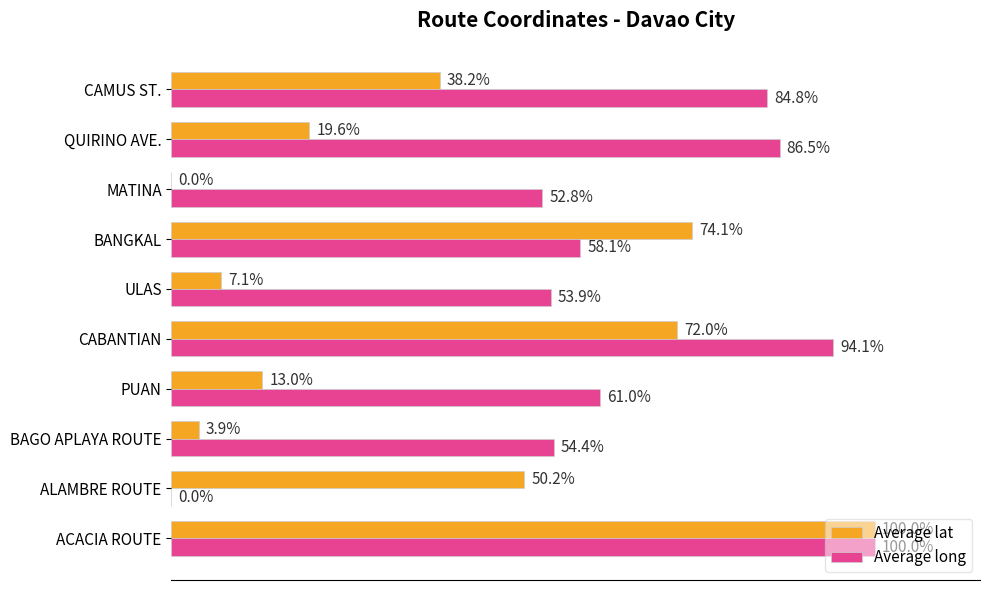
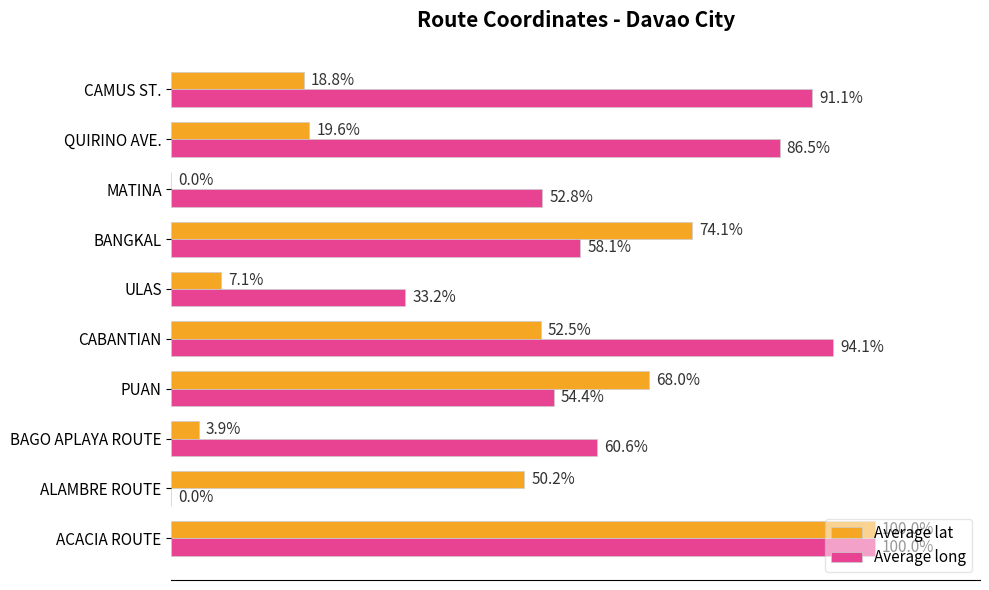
  {
    "Average lat": {
-     "CAMUS ST.": "38.2%",
+     "CAMUS ST.": "18.8%",
      "QUIRINO AVE.": "19.6%",
      "MATINA": "0.0%",
      "BANGKAL": "74.1%",
      "ULAS": "7.1%",
-     "CABANTIAN": "72.0%",
-     "PUAN": "13.0%",
+     "CABANTIAN": "52.5%",
+     "PUAN": "68.0%",
      "BAGO APLAYA ROUTE": "3.9%",
      "ALAMBRE ROUTE": "50.2%"
    },
    "Average long": {
-     "CAMUS ST.": "84.8%",
+     "CAMUS ST.": "91.1%",
      "QUIRINO AVE.": "86.5%",
      "MATINA": "52.8%",
      "BANGKAL": "58.1%",
-     "ULAS": "53.9%",
+     "ULAS": "33.2%",
      "CABANTIAN": "94.1%",
-     "PUAN": "61.0%",
-     "BAGO APLAYA ROUTE": "54.4%",
+     "PUAN": "54.4%",
+     "BAGO APLAYA ROUTE": "60.6%",
      "ALAMBRE ROUTE": "0.0%"
    }
  }
